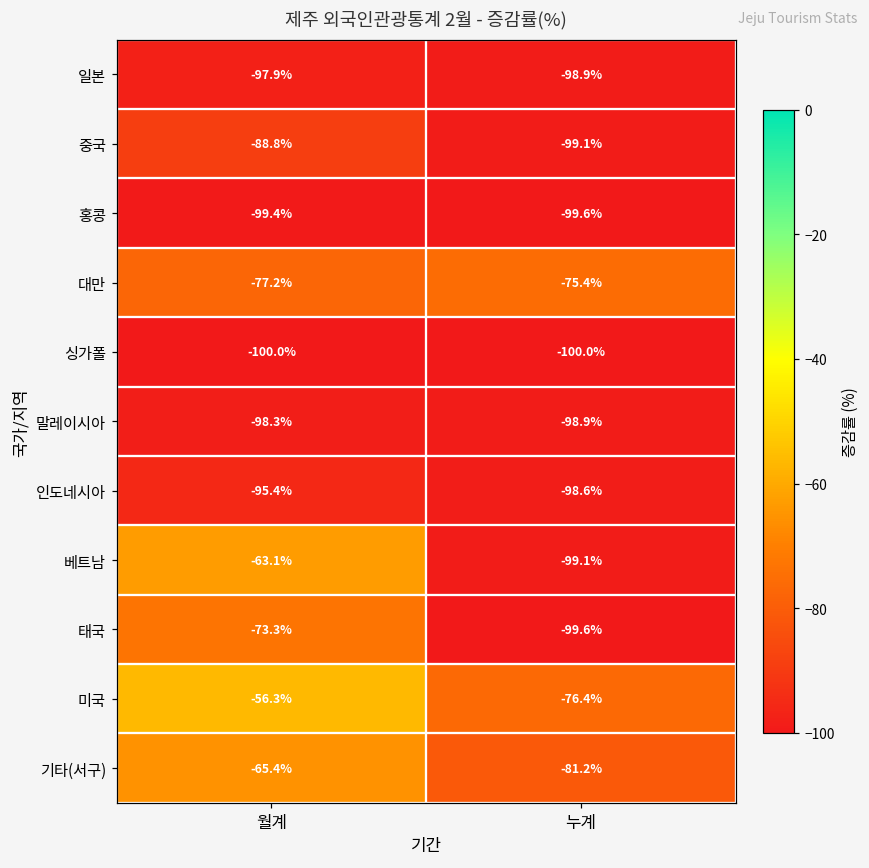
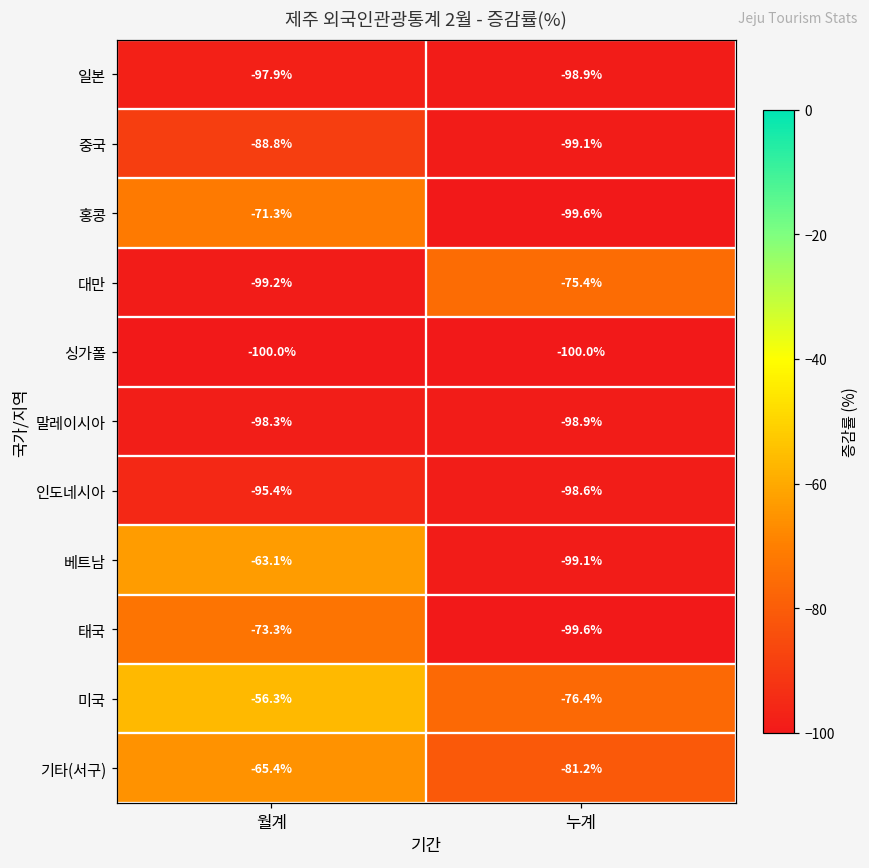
  {
    "일본": {
      "월계": "-97.9%",
      "누계": "-98.9%"
    },
    "중국": {
      "월계": "-88.8%",
      "누계": "-99.1%"
    },
    "홍콩": {
-     "월계": "-99.4%",
+     "월계": "-71.3%",
      "누계": "-99.6%"
    },
    "대만": {
-     "월계": "-77.2%",
+     "월계": "-99.2%",
      "누계": "-75.4%"
    },
    "싱가폴": {
      "월계": "-100.0%",
      "누계": "-100.0%"
    },
    "말레이시아": {
      "월계": "-98.3%",
      "누계": "-98.9%"
    },
    "인도네시아": {
      "월계": "-95.4%",
      "누계": "-98.6%"
    },
    "베트남": {
      "월계": "-63.1%",
      "누계": "-99.1%"
    },
    "태국": {
      "월계": "-73.3%",
      "누계": "-99.6%"
    },
    "미국": {
      "월계": "-56.3%",
      "누계": "-76.4%"
    },
    "기타(서구)": {
      "월계": "-65.4%",
      "누계": "-81.2%"
    }
  }
